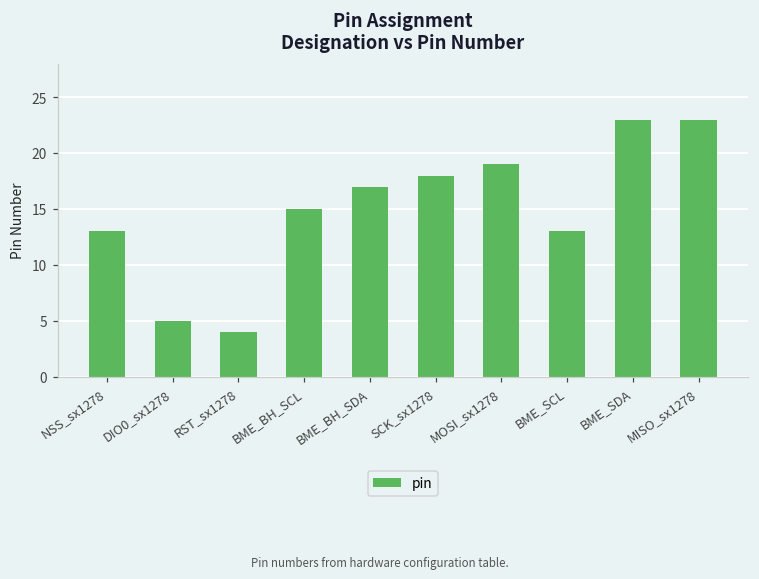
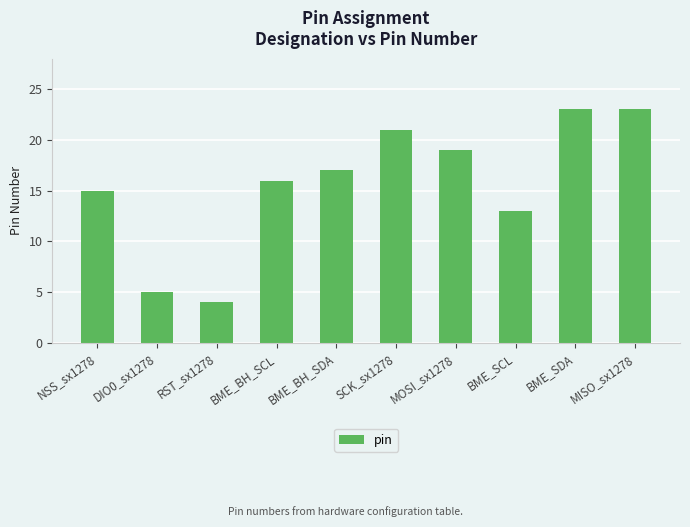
  {
-   "NSS_sx1278": 13,
+   "NSS_sx1278": 15,
    "DIO0_sx1278": 5,
    "RST_sx1278": 4,
-   "BME_BH_SCL": 15,
+   "BME_BH_SCL": 16,
    "BME_BH_SDA": 17,
-   "SCK_sx1278": 18,
+   "SCK_sx1278": 21,
    "MOSI_sx1278": 19,
    "BME_SCL": 13,
    "BME_SDA": 23,
    "MISO_sx1278": 23
  }
